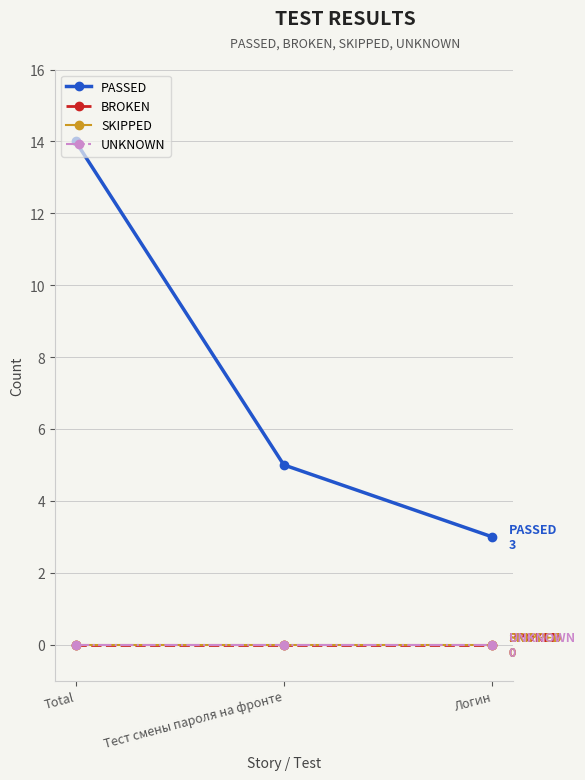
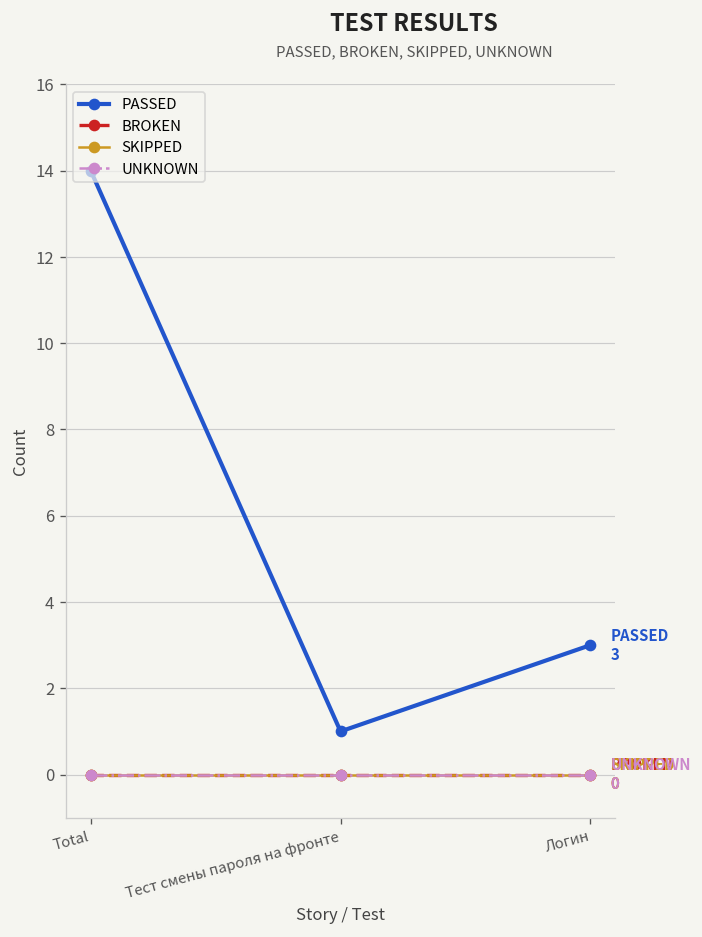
  {
    "PASSED": {
-     "Тест смены пароля на фронте": 5
+     "Тест смены пароля на фронте": 1
    },
    "UNKNOWN": {
      "Total": 0,
      "Тест смены пароля на фронте": 0
    }
  }
